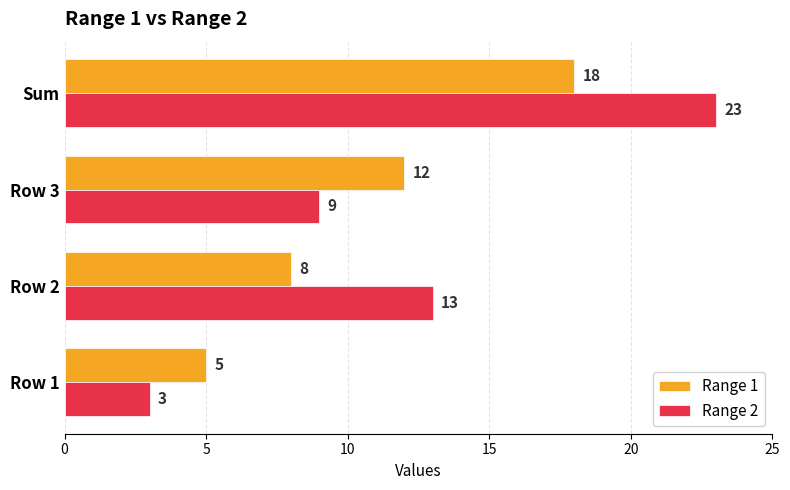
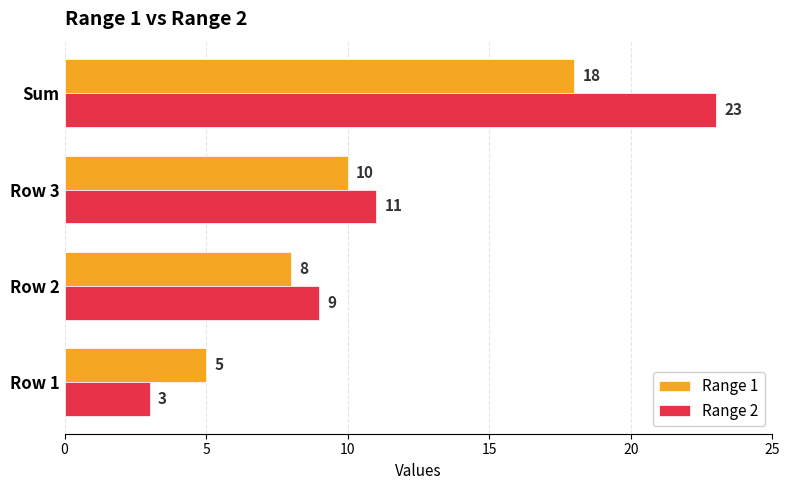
  {
    "Range 1": {
      "Sum": 18,
-     "Row 3": 12,
+     "Row 3": 10,
      "Row 2": 8,
      "Row 1": 5
    },
    "Range 2": {
      "Sum": 23,
-     "Row 3": 9,
-     "Row 2": 13,
+     "Row 3": 11,
+     "Row 2": 9,
      "Row 1": 3
    }
  }
